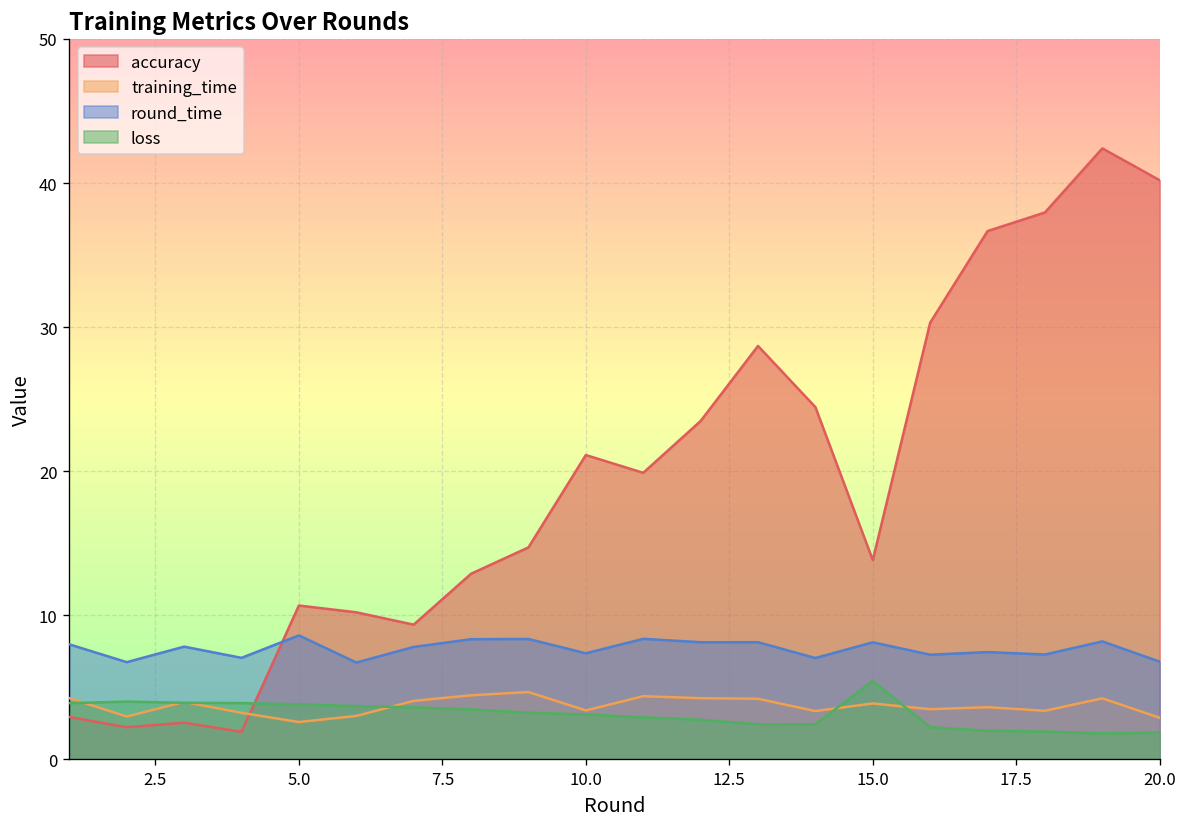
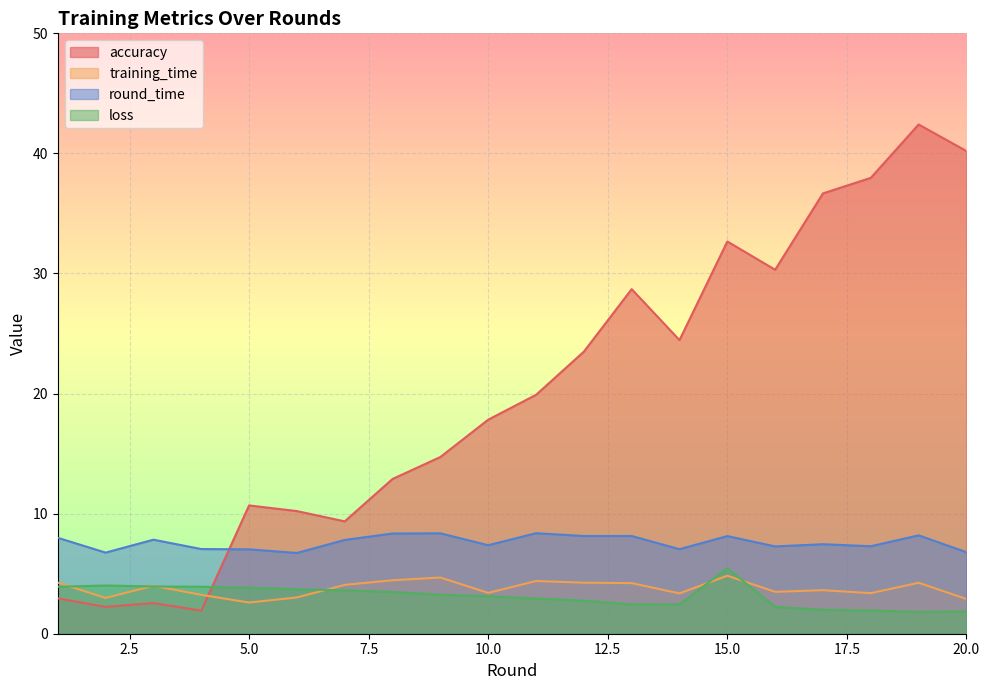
  {
    "accuracy": {
      "5.0": 10.7,
-     "10.0": 21.1,
-     "15.0": 13.8,
+     "10.0": 17.8,
+     "15.0": 32.7,
      "20.0": 40.2
    },
    "training_time": {
      "5.0": 2.6,
      "10.0": 3.4,
-     "15.0": 3.9,
+     "15.0": 4.8,
      "20.0": 2.9
    },
    "round_time": {
-     "5.0": 8.6,
+     "5.0": 7.0,
      "10.0": 7.4,
      "15.0": 8.1,
      "20.0": 6.8
    },
    "loss": {
      "5.0": 3.8,
      "10.0": 3.1,
      "15.0": 5.4,
      "20.0": 1.9
    }
  }
